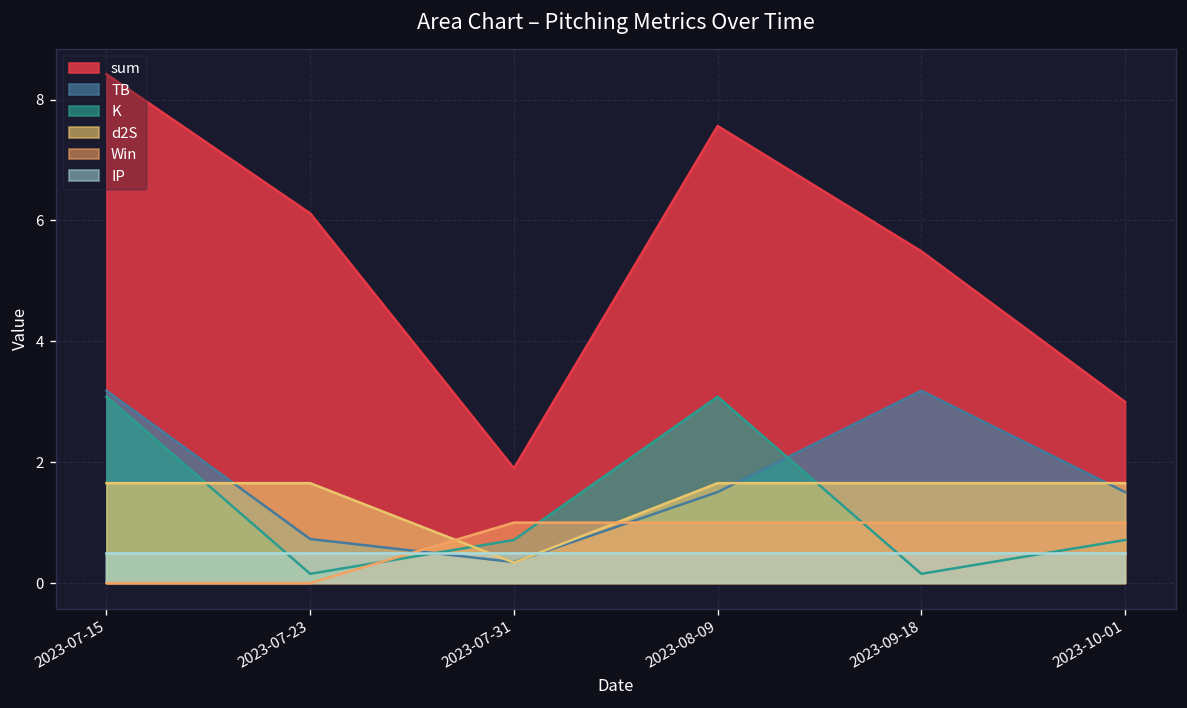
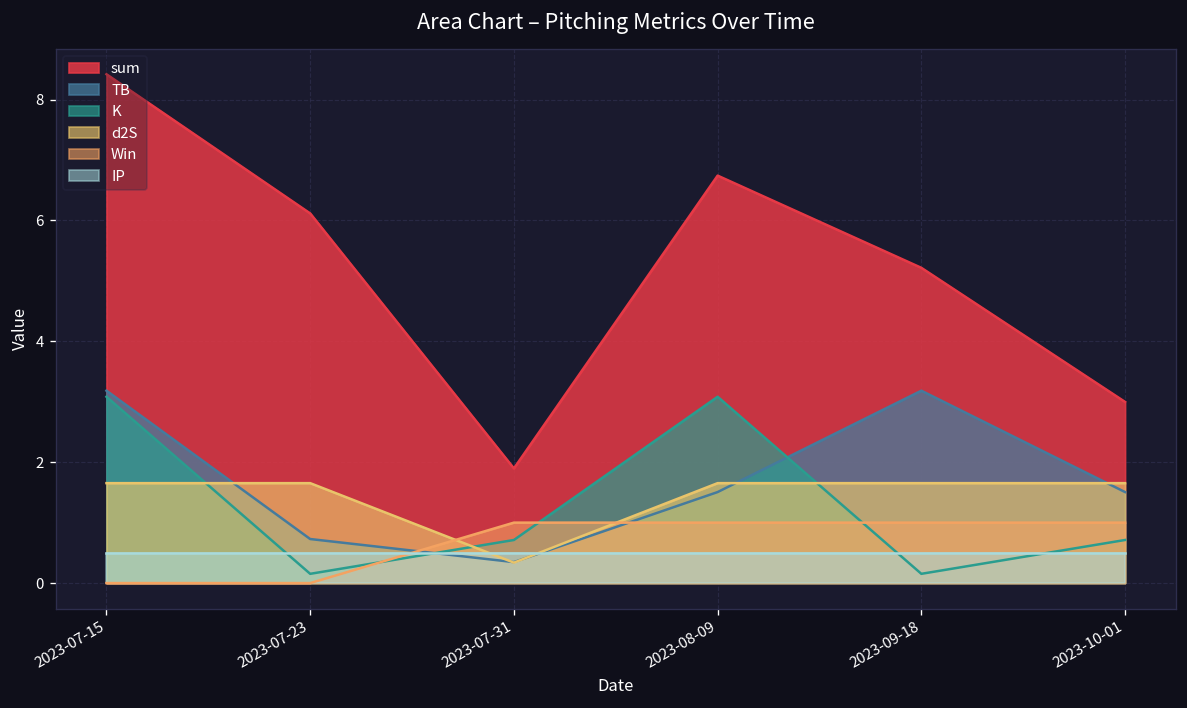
  {
    "sum": {
      "2023-07-23": 6.1,
      "2023-07-31": 1.9,
-     "2023-08-09": 7.6,
-     "2023-09-18": 5.5,
+     "2023-08-09": 6.7,
+     "2023-09-18": 5.2,
      "2023-10-01": 3.0
    },
    "IP": {
      "2023-07-15": 0.5,
      "2023-07-23": 0.5,
      "2023-07-31": 0.5,
      "2023-08-09": 0.5,
      "2023-09-18": 0.5,
      "2023-10-01": 0.5
    }
  }
